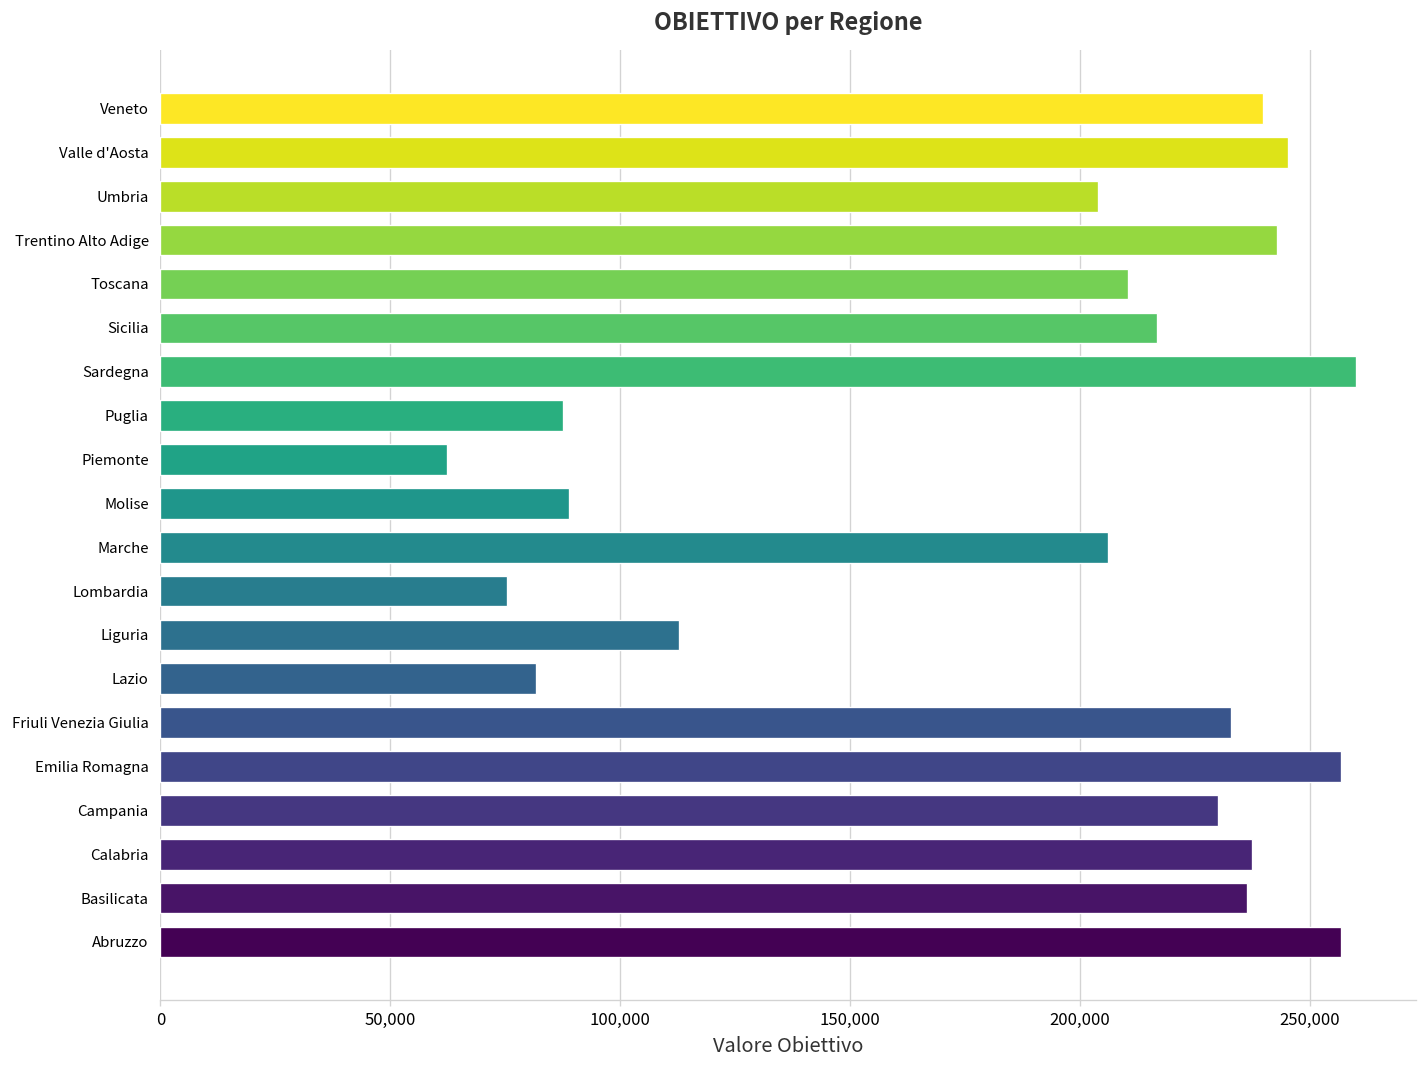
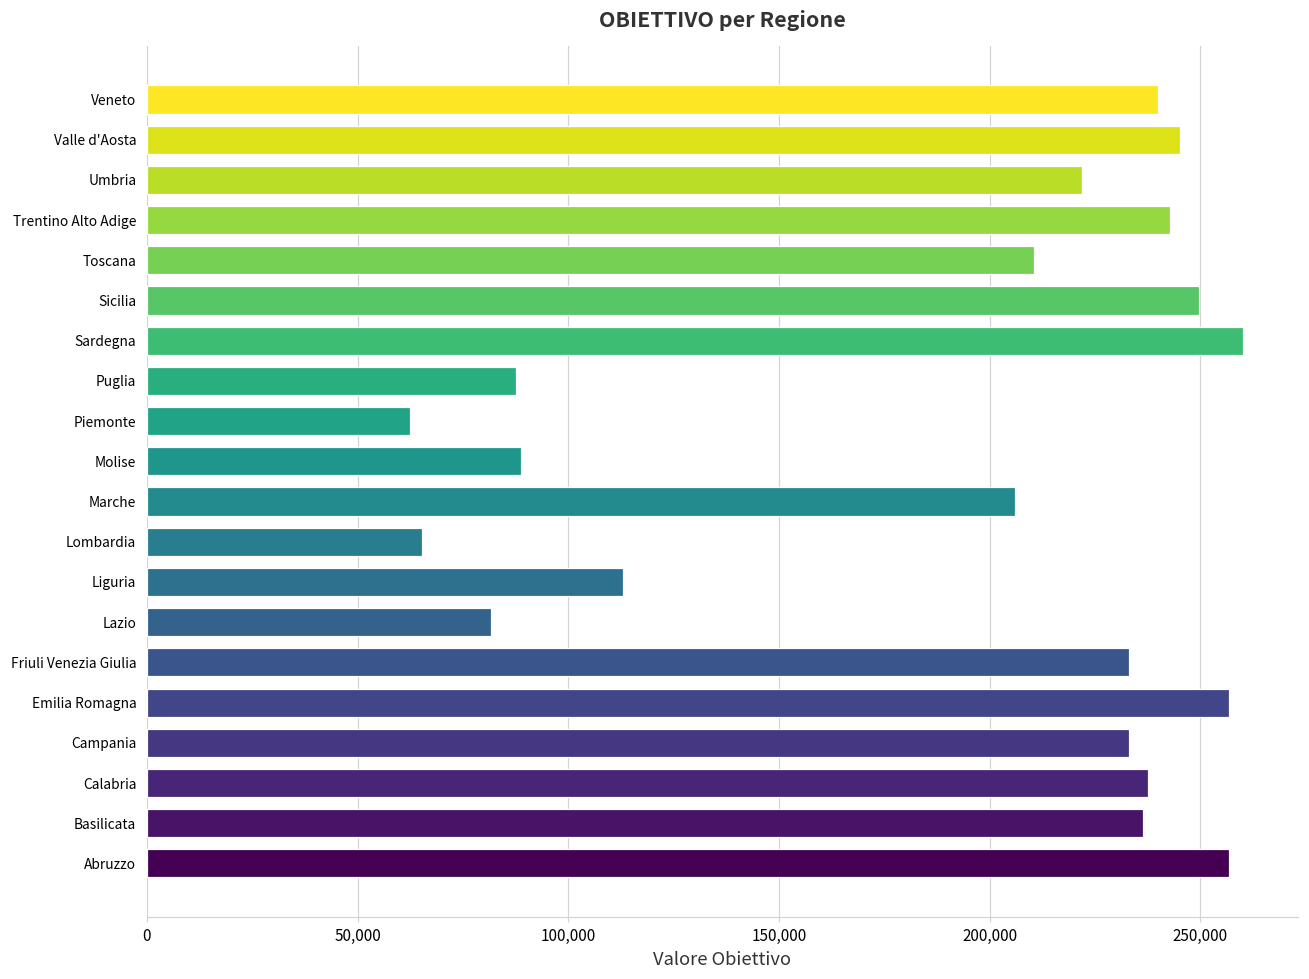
  {
    "Veneto": "240,000",
    "Valle d'Aosta": "245,000",
-   "Umbria": "204,000",
+   "Umbria": "222,000",
    "Trentino Alto Adige": "243,000",
    "Toscana": "211,000",
-   "Sicilia": "217,000",
+   "Sicilia": "250,000",
    "Sardegna": "260,000",
    "Puglia": "88,000",
    "Piemonte": "62,000",
    "Molise": "89,000",
    "Marche": "206,000",
-   "Lombardia": "75,000",
+   "Lombardia": "65,000",
    "Liguria": "113,000",
    "Lazio": "82,000",
    "Friuli Venezia Giulia": "233,000",
    "Emilia Romagna": "257,000",
-   "Campania": "230,000",
+   "Campania": "233,000",
    "Calabria": "237,000",
    "Basilicata": "236,000",
    "Abruzzo": "257,000"
  }
